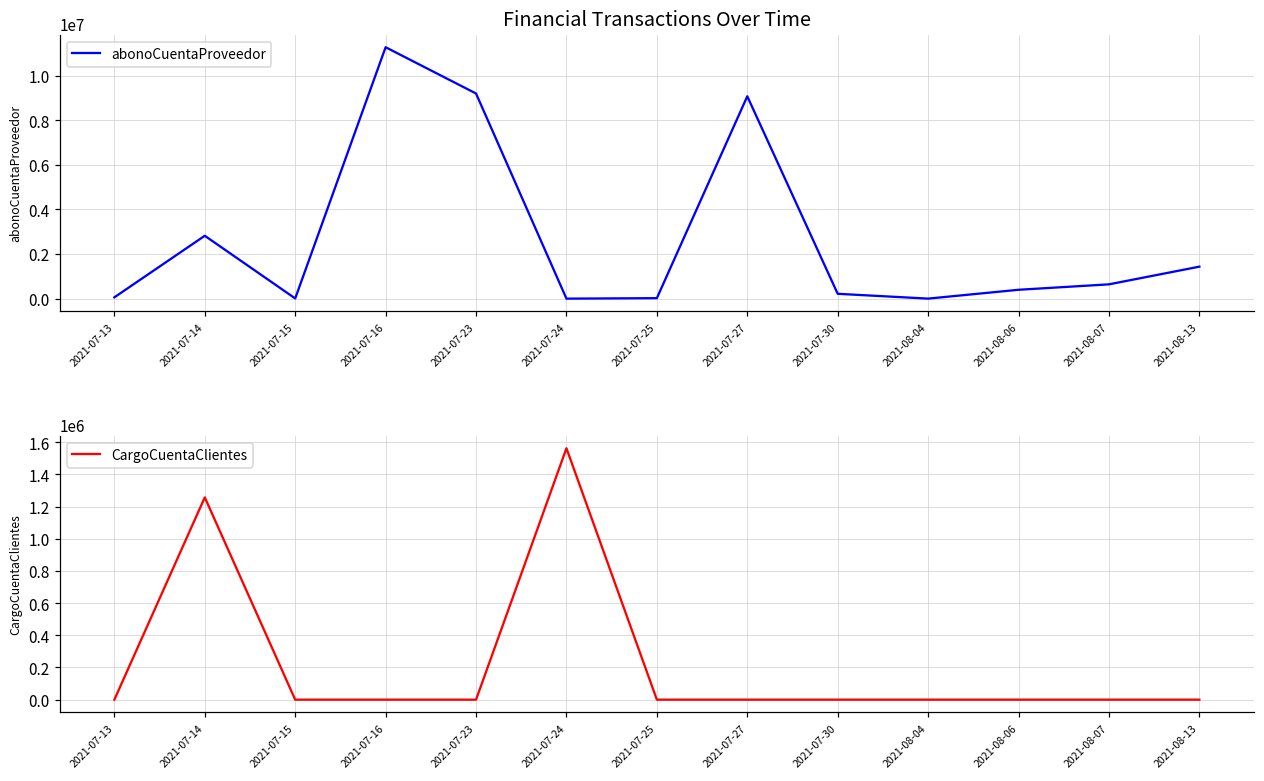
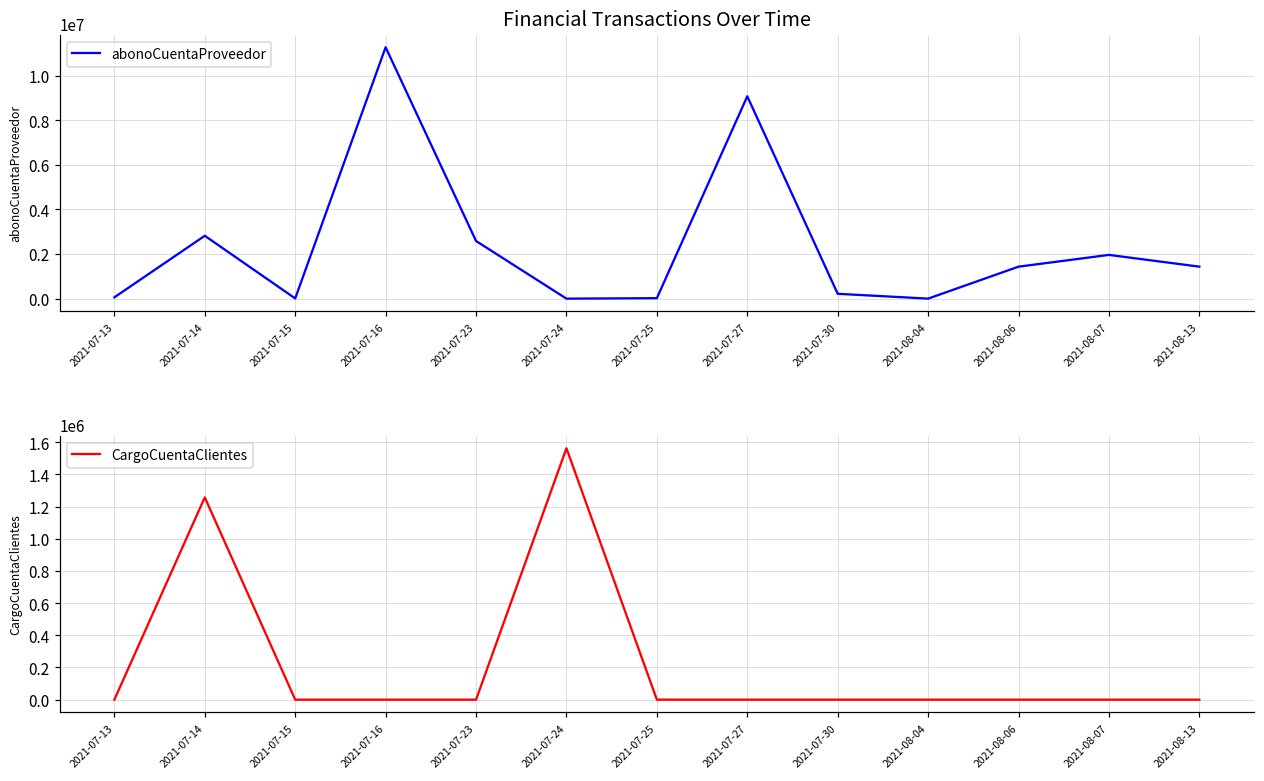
  {
    "Financial Transactions Over Time": {
      "2021-07-13": 100000,
      "2021-07-14": 2800000,
      "2021-07-15": 0,
      "2021-07-16": 11300000,
-     "2021-07-23": 9200000,
+     "2021-07-23": 2600000,
      "2021-07-24": 0,
      "2021-07-25": 0,
      "2021-07-27": 9100000,
      "2021-07-30": 200000,
      "2021-08-04": 0,
-     "2021-08-06": 400000,
-     "2021-08-07": 600000,
+     "2021-08-06": 1400000,
+     "2021-08-07": 2000000,
      "2021-08-13": 1400000
    }
  }
